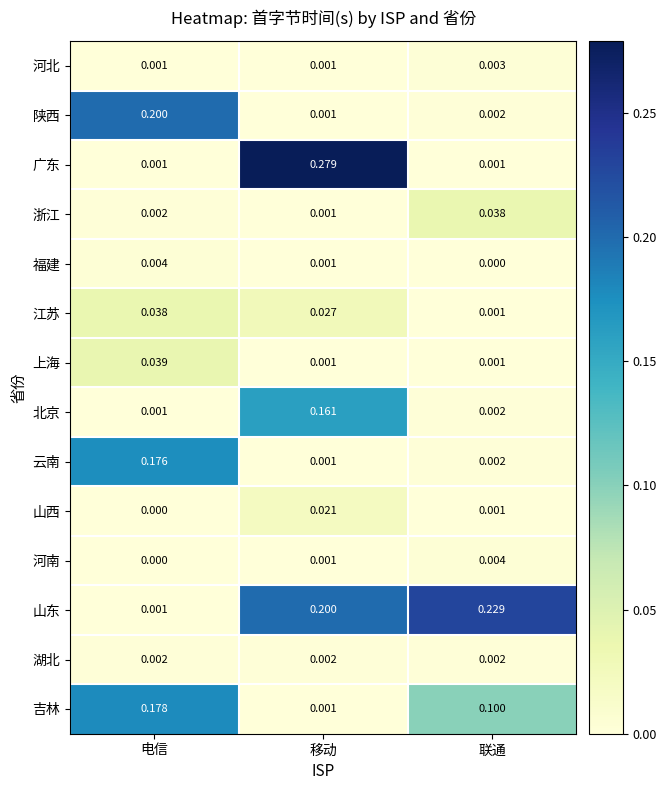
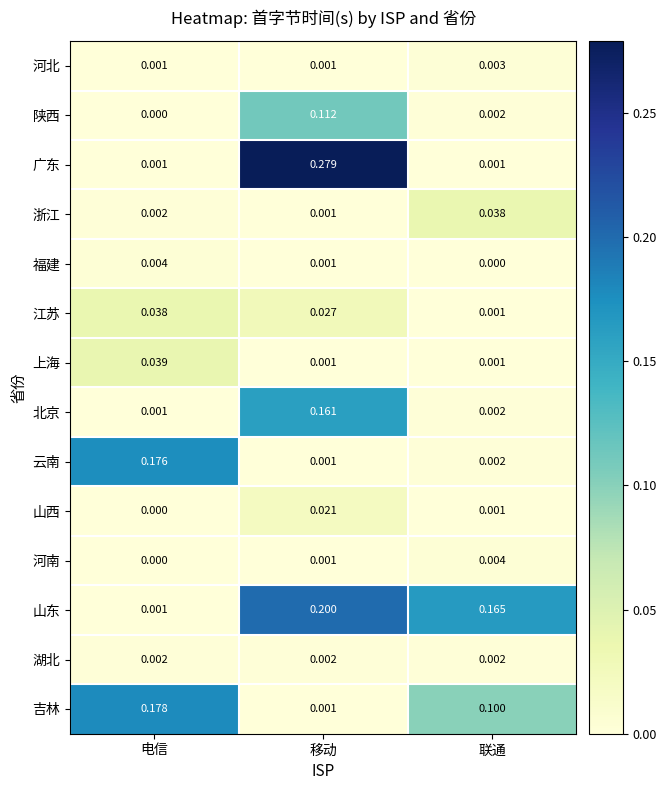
  {
    "河北": {
      "电信": 0.001,
      "移动": 0.001,
      "联通": 0.003
    },
    "陕西": {
-     "电信": 0.200,
-     "移动": 0.001,
+     "电信": 0.000,
+     "移动": 0.112,
      "联通": 0.002
    },
    "广东": {
      "电信": 0.001,
      "移动": 0.279,
      "联通": 0.001
    },
    "浙江": {
      "电信": 0.002,
      "移动": 0.001,
      "联通": 0.038
    },
    "福建": {
      "电信": 0.004,
      "移动": 0.001,
      "联通": 0.000
    },
    "江苏": {
      "电信": 0.038,
      "移动": 0.027,
      "联通": 0.001
    },
    "上海": {
      "电信": 0.039,
      "移动": 0.001,
      "联通": 0.001
    },
    "北京": {
      "电信": 0.001,
      "移动": 0.161,
      "联通": 0.002
    },
    "云南": {
      "电信": 0.176,
      "移动": 0.001,
      "联通": 0.002
    },
    "山西": {
      "电信": 0.000,
      "移动": 0.021,
      "联通": 0.001
    },
    "河南": {
      "电信": 0.000,
      "移动": 0.001,
      "联通": 0.004
    },
    "山东": {
      "电信": 0.001,
      "移动": 0.200,
-     "联通": 0.229
+     "联通": 0.165
    },
    "湖北": {
      "电信": 0.002,
      "移动": 0.002,
      "联通": 0.002
    },
    "吉林": {
      "电信": 0.178,
      "移动": 0.001,
      "联通": 0.100
    }
  }
